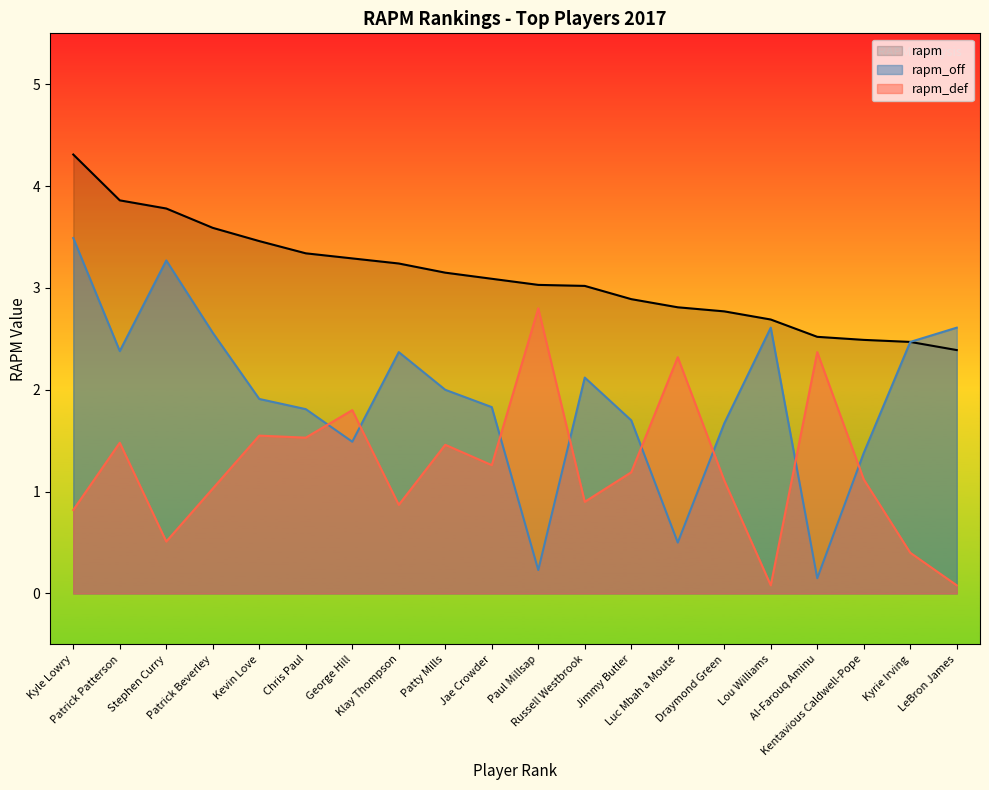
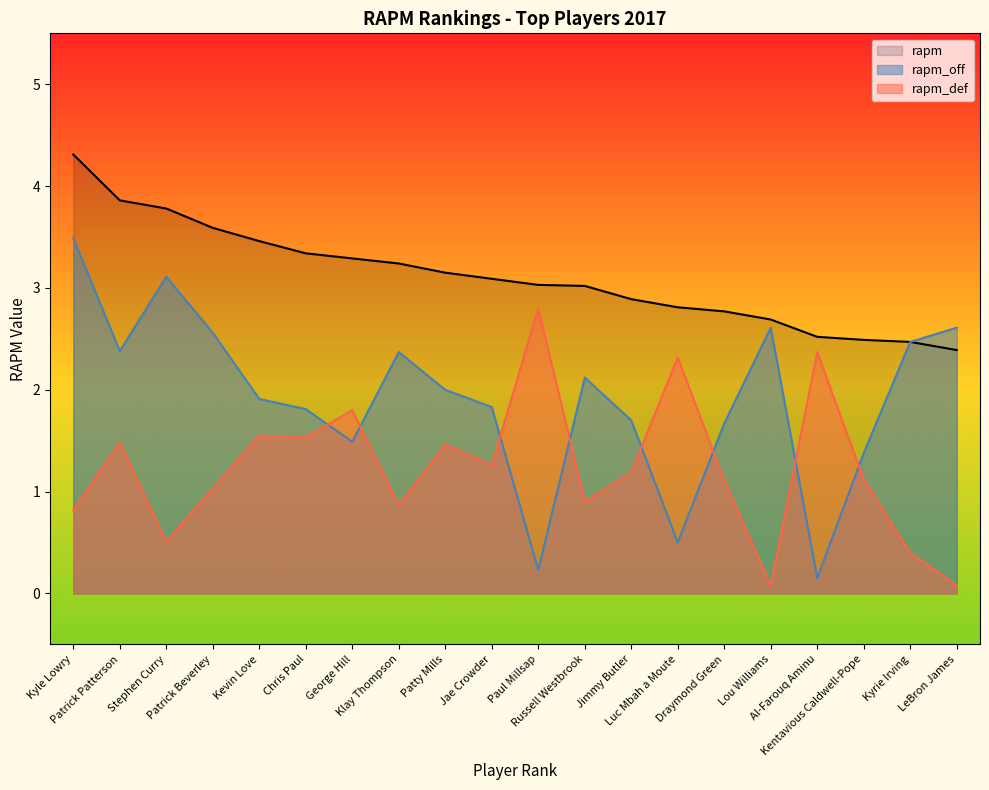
  {
    "rapm": {
      "Kyle Lowry": 4.31,
      "Patrick Patterson": 3.86,
      "Stephen Curry": 3.78,
      "Patrick Beverley": 3.59,
      "Kevin Love": 3.46,
      "Chris Paul": 3.34,
      "George Hill": 3.29,
      "Klay Thompson": 3.24,
      "Patty Mills": 3.15,
      "Jae Crowder": 3.09,
      "Paul Millsap": 3.03,
      "Russell Westbrook": 3.02,
      "Jimmy Butler": 2.89,
      "Luc Mbah a Moute": 2.81,
      "Draymond Green": 2.77,
      "Lou Williams": 2.69,
      "Al-Farouq Aminu": 2.52,
      "Kentavious Caldwell-Pope": 2.49,
      "LeBron James": 2.39
    },
    "rapm_off": {
      "Kyle Lowry": 3.49,
      "Patrick Patterson": 2.38,
-     "Stephen Curry": 3.27,
+     "Stephen Curry": 3.11,
      "Patrick Beverley": 2.56,
      "Kevin Love": 1.91,
      "Chris Paul": 1.81,
      "George Hill": 1.49,
      "Klay Thompson": 2.37,
      "Patty Mills": 2.00,
      "Jae Crowder": 1.83,
      "Paul Millsap": 0.23,
      "Russell Westbrook": 2.12,
      "Jimmy Butler": 1.70,
      "Luc Mbah a Moute": 0.50,
      "Draymond Green": 1.67,
      "Lou Williams": 2.61,
      "Al-Farouq Aminu": 0.15,
      "Kentavious Caldwell-Pope": 1.38,
      "LeBron James": 2.61
    },
    "rapm_def": {
      "Kyle Lowry": 0.82,
      "Patrick Patterson": 1.48,
      "Stephen Curry": 0.51,
      "Patrick Beverley": 1.03,
      "Kevin Love": 1.55,
      "Chris Paul": 1.53,
      "George Hill": 1.80,
      "Klay Thompson": 0.87,
      "Patty Mills": 1.46,
      "Jae Crowder": 1.26,
      "Paul Millsap": 2.80,
      "Russell Westbrook": 0.90,
      "Jimmy Butler": 1.19,
      "Luc Mbah a Moute": 2.32,
      "Draymond Green": 1.11,
      "Lou Williams": 0.08,
      "Al-Farouq Aminu": 2.37,
      "Kentavious Caldwell-Pope": 1.12,
      "Kyrie Irving": 0.40,
      "LeBron James": 0.08
    }
  }
